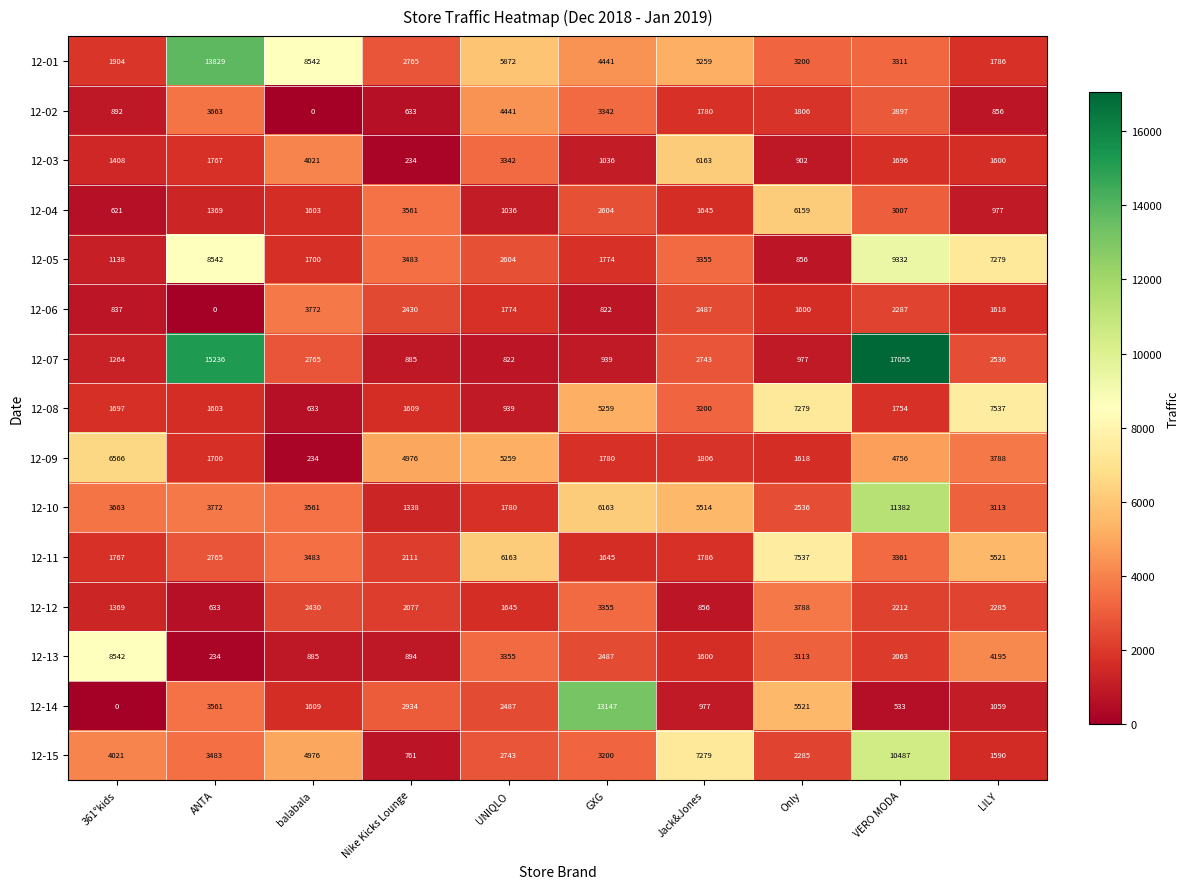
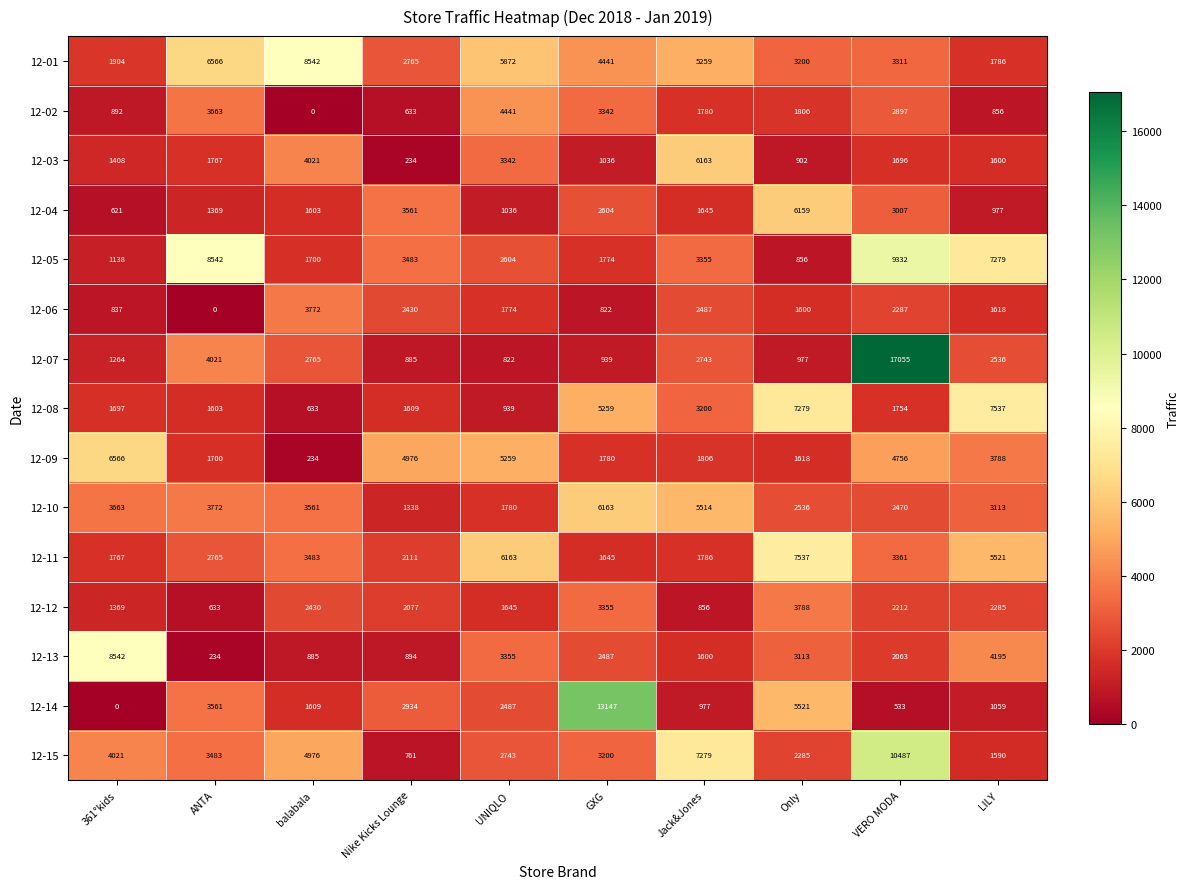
  {
    "12-01": {
      "361°kids": 1904,
-     "ANTA": 13829,
+     "ANTA": 6566,
      "balabala": 8542,
      "Nike Kicks Lounge": 2765,
      "UNIQLO": 5872,
      "GXG": 4441,
      "Jack&Jones": 5259,
      "Only": 3200,
      "VERO MODA": 3311,
      "LILY": 1786
    },
    "12-02": {
      "361°kids": 892,
      "ANTA": 3663,
      "balabala": 0,
      "Nike Kicks Lounge": 633,
      "UNIQLO": 4441,
      "GXG": 3342,
      "Jack&Jones": 1780,
      "Only": 1806,
      "VERO MODA": 2897,
      "LILY": 856
    },
    "12-03": {
      "361°kids": 1408,
      "ANTA": 1767,
      "balabala": 4021,
      "Nike Kicks Lounge": 234,
      "UNIQLO": 3342,
      "GXG": 1036,
      "Jack&Jones": 6163,
      "Only": 902,
      "VERO MODA": 1696,
      "LILY": 1600
    },
    "12-04": {
      "361°kids": 621,
      "ANTA": 1369,
      "balabala": 1603,
      "Nike Kicks Lounge": 3561,
      "UNIQLO": 1036,
      "GXG": 2604,
      "Jack&Jones": 1645,
      "Only": 6159,
      "VERO MODA": 3007,
      "LILY": 977
    },
    "12-05": {
      "361°kids": 1138,
      "ANTA": 8542,
      "balabala": 1700,
      "Nike Kicks Lounge": 3483,
      "UNIQLO": 2604,
      "GXG": 1774,
      "Jack&Jones": 3355,
      "Only": 856,
      "VERO MODA": 9332,
      "LILY": 7279
    },
    "12-06": {
      "361°kids": 837,
      "ANTA": 0,
      "balabala": 3772,
      "Nike Kicks Lounge": 2430,
      "UNIQLO": 1774,
      "GXG": 822,
      "Jack&Jones": 2487,
      "Only": 1600,
      "VERO MODA": 2287,
      "LILY": 1618
    },
    "12-07": {
      "361°kids": 1264,
-     "ANTA": 15236,
+     "ANTA": 4021,
      "balabala": 2765,
      "Nike Kicks Lounge": 885,
      "UNIQLO": 822,
      "GXG": 939,
      "Jack&Jones": 2743,
      "Only": 977,
      "VERO MODA": 17055,
      "LILY": 2536
    },
    "12-08": {
      "361°kids": 1697,
      "ANTA": 1603,
      "balabala": 633,
      "Nike Kicks Lounge": 1609,
      "UNIQLO": 939,
      "GXG": 5259,
      "Jack&Jones": 3200,
      "Only": 7279,
      "VERO MODA": 1754,
      "LILY": 7537
    },
    "12-09": {
      "361°kids": 6566,
      "ANTA": 1700,
      "balabala": 234,
      "Nike Kicks Lounge": 4976,
      "UNIQLO": 5259,
      "GXG": 1780,
      "Jack&Jones": 1806,
      "Only": 1618,
      "VERO MODA": 4756,
      "LILY": 3788
    },
    "12-10": {
      "361°kids": 3663,
      "ANTA": 3772,
      "balabala": 3561,
      "Nike Kicks Lounge": 1338,
      "UNIQLO": 1780,
      "GXG": 6163,
      "Jack&Jones": 5514,
      "Only": 2536,
-     "VERO MODA": 11382,
+     "VERO MODA": 2470,
      "LILY": 3113
    },
    "12-11": {
      "361°kids": 1767,
      "ANTA": 2765,
      "balabala": 3483,
      "Nike Kicks Lounge": 2111,
      "UNIQLO": 6163,
      "GXG": 1645,
      "Jack&Jones": 1786,
      "Only": 7537,
      "VERO MODA": 3361,
      "LILY": 5521
    },
    "12-12": {
      "361°kids": 1369,
      "ANTA": 633,
      "balabala": 2430,
      "Nike Kicks Lounge": 2077,
      "UNIQLO": 1645,
      "GXG": 3355,
      "Jack&Jones": 856,
      "Only": 3788,
      "VERO MODA": 2212,
      "LILY": 2285
    },
    "12-13": {
      "361°kids": 8542,
      "ANTA": 234,
      "balabala": 885,
      "Nike Kicks Lounge": 894,
      "UNIQLO": 3355,
      "GXG": 2487,
      "Jack&Jones": 1600,
      "Only": 3113,
      "VERO MODA": 2063,
      "LILY": 4195
    },
    "12-14": {
      "361°kids": 0,
      "ANTA": 3561,
      "balabala": 1609,
      "Nike Kicks Lounge": 2934,
      "UNIQLO": 2487,
      "GXG": 13147,
      "Jack&Jones": 977,
      "Only": 5521,
      "VERO MODA": 533,
      "LILY": 1059
    },
    "12-15": {
      "361°kids": 4021,
      "ANTA": 3483,
      "balabala": 4976,
      "Nike Kicks Lounge": 761,
      "UNIQLO": 2743,
      "GXG": 3200,
      "Jack&Jones": 7279,
      "Only": 2285,
      "VERO MODA": 10487,
      "LILY": 1590
    }
  }
